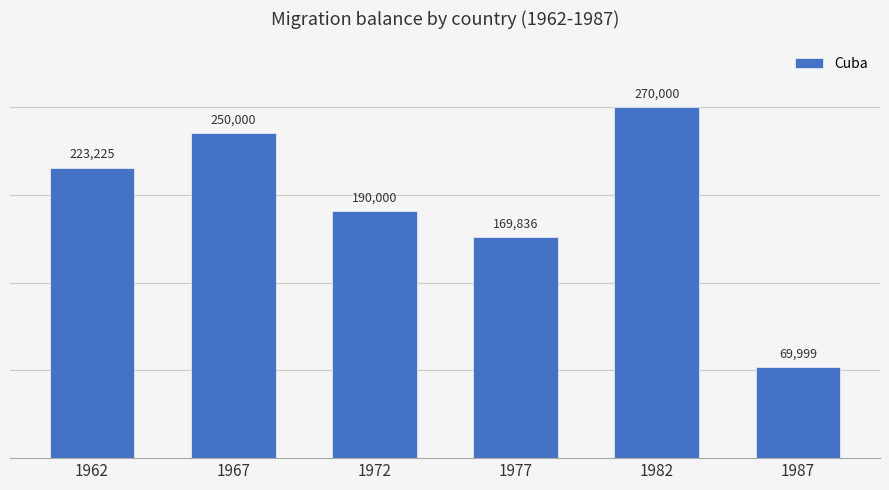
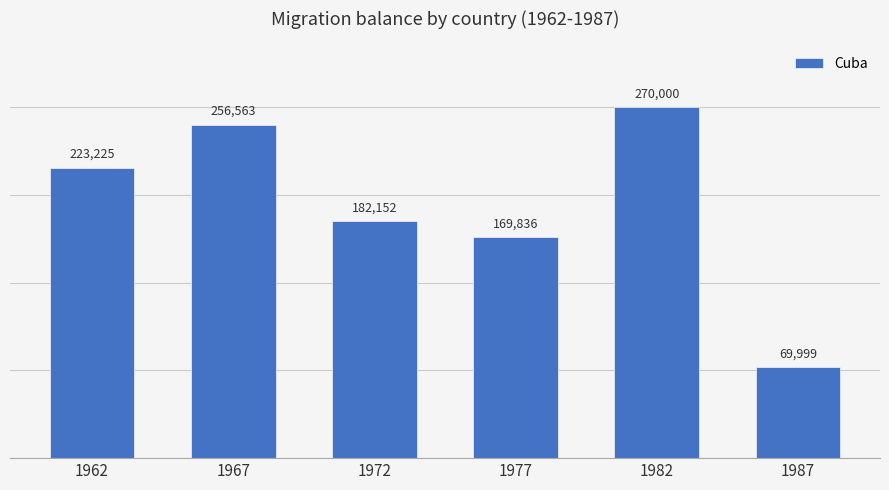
  {
    "1962": "223,225",
-   "1967": "250,000",
-   "1972": "190,000",
+   "1967": "256,563",
+   "1972": "182,152",
    "1977": "169,836",
    "1982": "270,000",
    "1987": "69,999"
  }
